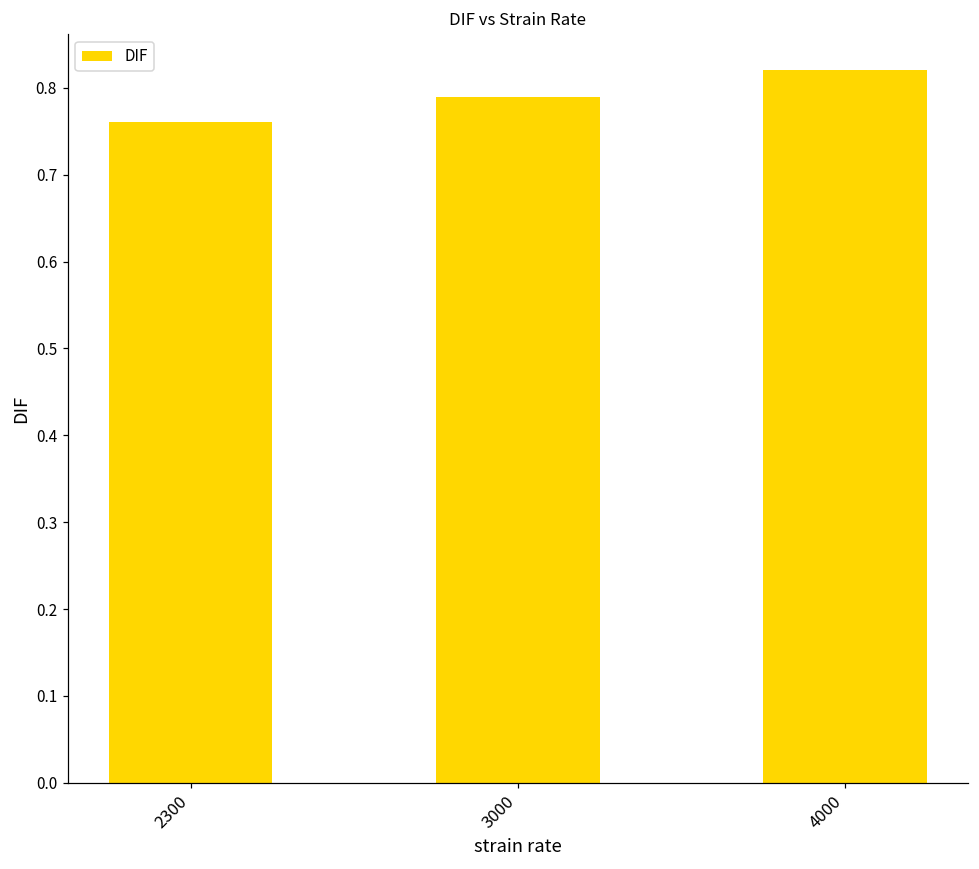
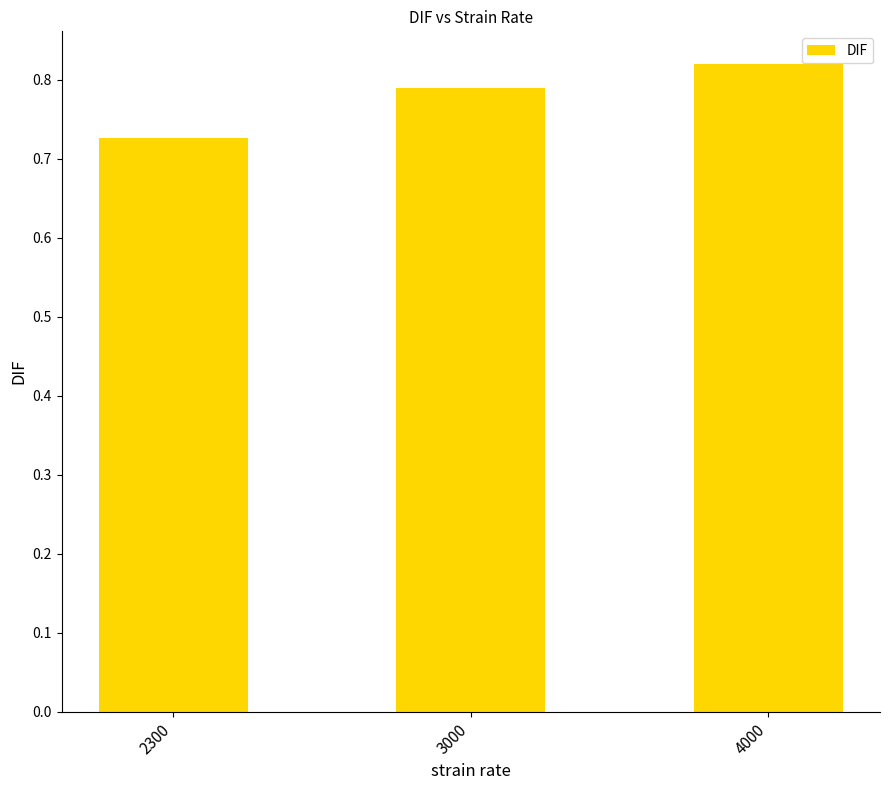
  {
-   "2300": 0.76,
+   "2300": 0.73,
    "3000": 0.79,
    "4000": 0.82
  }
